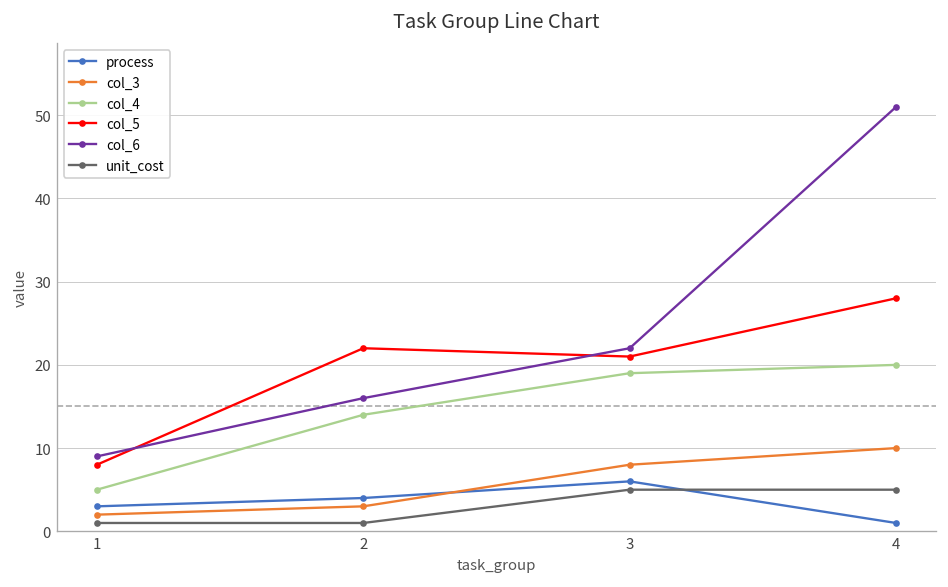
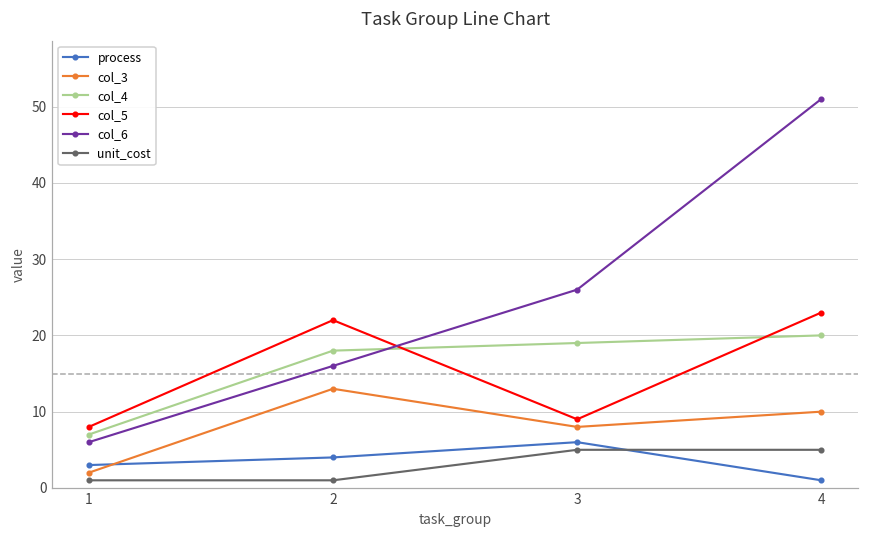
  {
    "process": {
      "1": 3,
      "2": 4,
      "3": 6,
      "4": 1
    },
    "col_3": {
      "1": 2,
-     "2": 3,
+     "2": 13,
      "3": 8,
      "4": 10
    },
    "col_4": {
-     "1": 5,
-     "2": 14,
+     "1": 7,
+     "2": 18,
      "3": 19,
      "4": 20
    },
    "col_5": {
      "1": 8,
      "2": 22,
-     "3": 21,
-     "4": 28
+     "3": 9,
+     "4": 23
    },
    "col_6": {
-     "1": 9,
+     "1": 6,
      "2": 16,
-     "3": 22,
+     "3": 26,
      "4": 51
    },
    "unit_cost": {
      "1": 1,
      "2": 1,
      "3": 5,
      "4": 5
    }
  }
